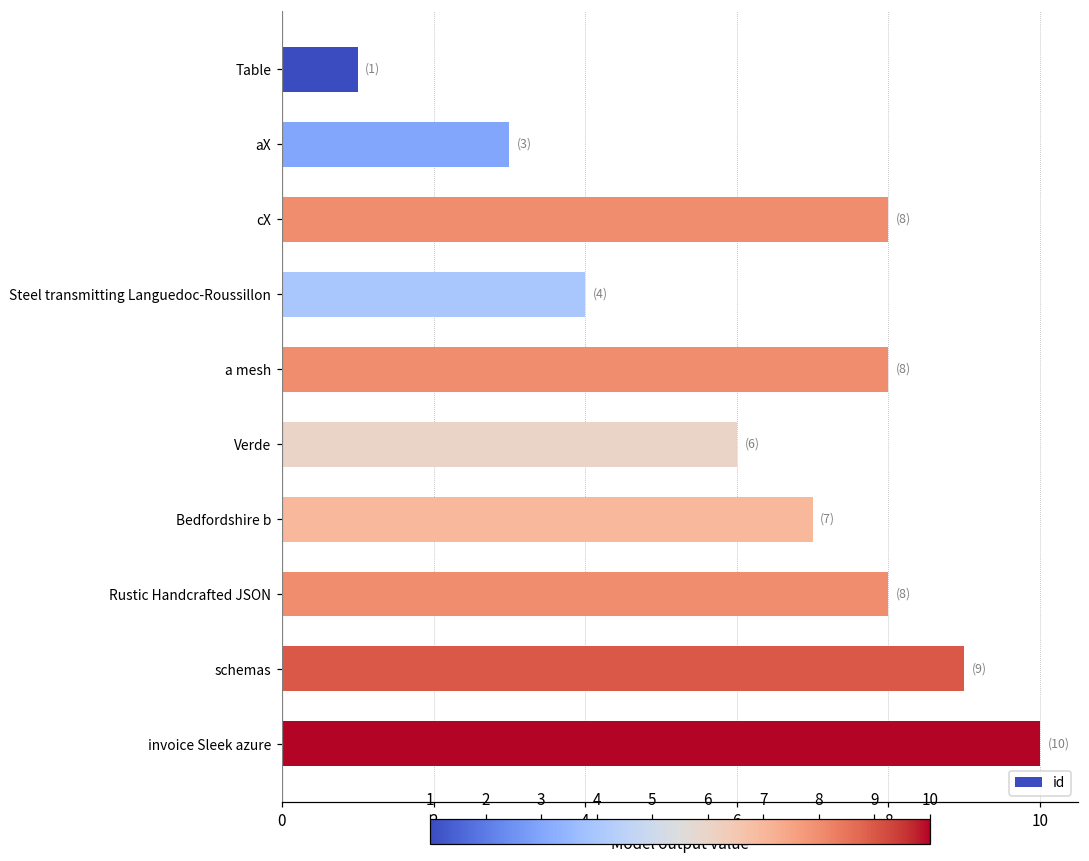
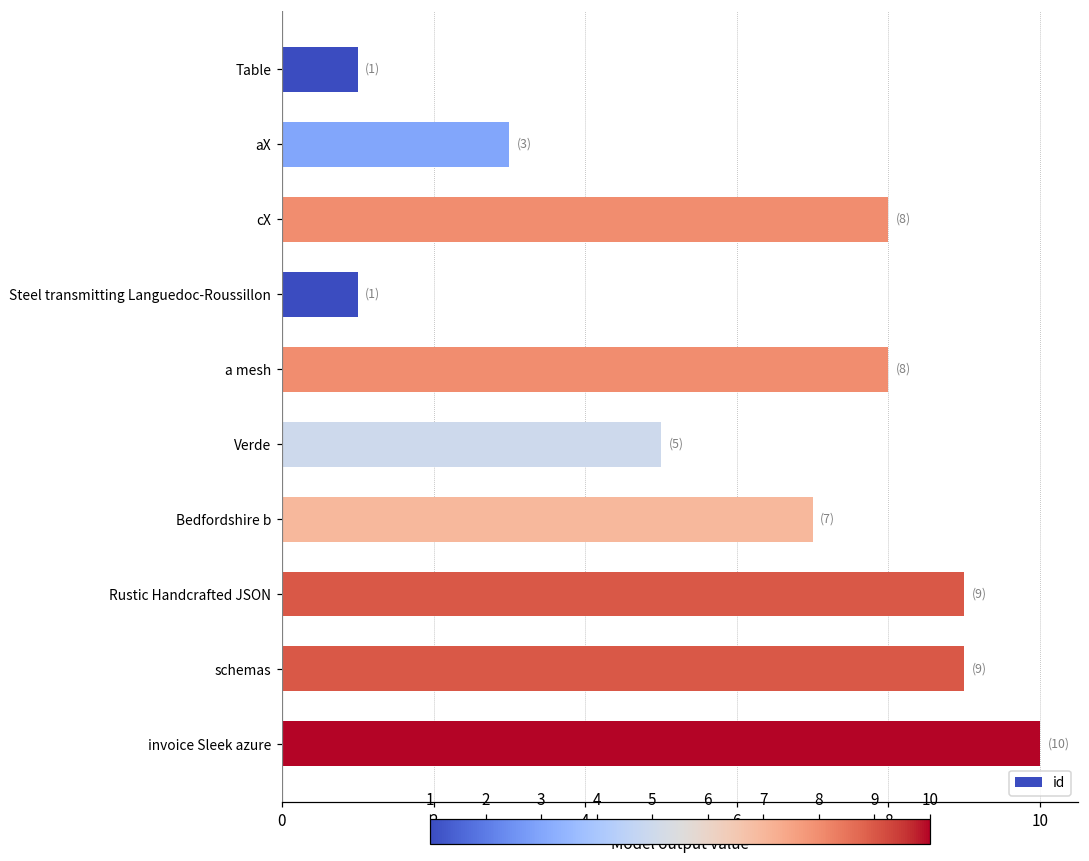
  {
    "Table": "(1)",
    "aX": "(3)",
    "cX": "(8)",
-   "Steel transmitting Languedoc-Roussillon": "(4)",
+   "Steel transmitting Languedoc-Roussillon": "(1)",
    "a mesh": "(8)",
-   "Verde": "(6)",
+   "Verde": "(5)",
    "Bedfordshire b": "(7)",
-   "Rustic Handcrafted JSON": "(8)",
+   "Rustic Handcrafted JSON": "(9)",
    "schemas": "(9)",
    "invoice Sleek azure": "(10)"
  }
